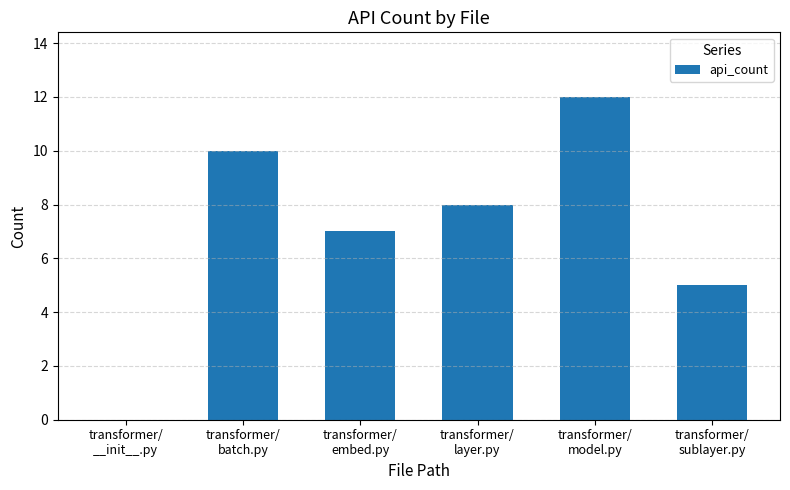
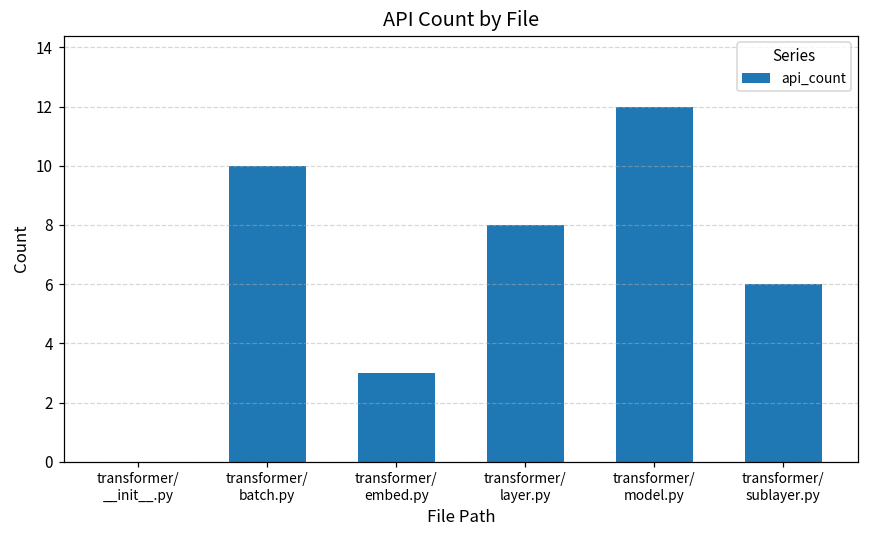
  {
    "transformer/ __init__.py": 0,
    "transformer/ batch.py": 10,
-   "transformer/ embed.py": 7,
+   "transformer/ embed.py": 3,
    "transformer/ layer.py": 8,
    "transformer/ model.py": 12,
-   "transformer/ sublayer.py": 5
+   "transformer/ sublayer.py": 6
  }
